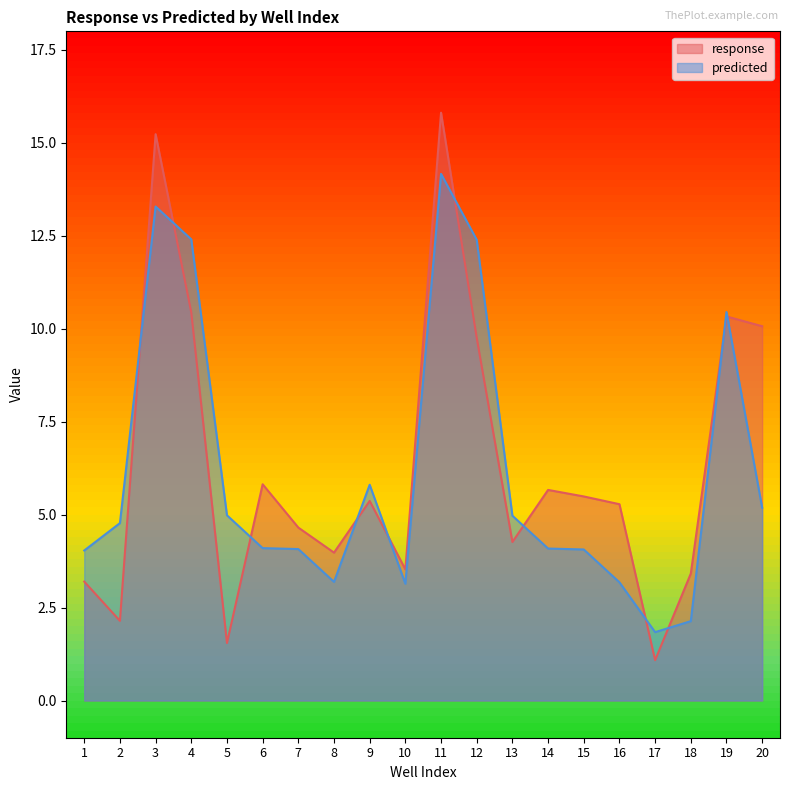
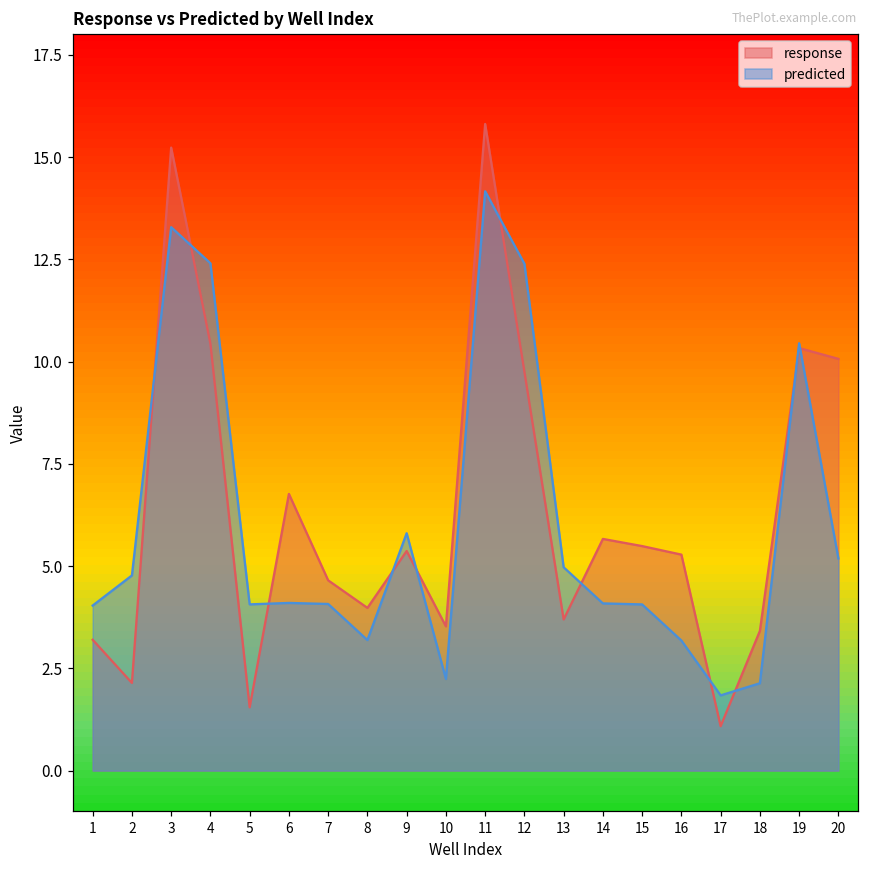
  {
    "response": {
      "1": 3.2,
      "2": 2.1,
      "3": 15.2,
      "4": 10.4,
      "5": 1.5,
-     "6": 5.8,
+     "6": 6.8,
      "7": 4.7,
      "8": 4.0,
      "9": 5.4,
      "10": 3.5,
      "11": 15.8,
      "12": 9.8,
-     "13": 4.3,
+     "13": 3.7,
      "14": 5.7,
      "15": 5.5,
      "16": 5.3,
      "17": 1.1,
      "18": 3.4,
      "19": 10.3,
      "20": 10.1
    },
    "predicted": {
      "1": 4.0,
      "2": 4.8,
      "3": 13.3,
      "4": 12.4,
-     "5": 5.0,
+     "5": 4.1,
      "6": 4.1,
      "7": 4.1,
      "8": 3.2,
      "9": 5.8,
-     "10": 3.1,
+     "10": 2.2,
      "11": 14.2,
      "12": 12.4,
      "13": 5.0,
      "14": 4.1,
      "15": 4.1,
      "16": 3.2,
      "17": 1.8,
      "18": 2.1,
      "19": 10.4,
      "20": 5.2
    }
  }
